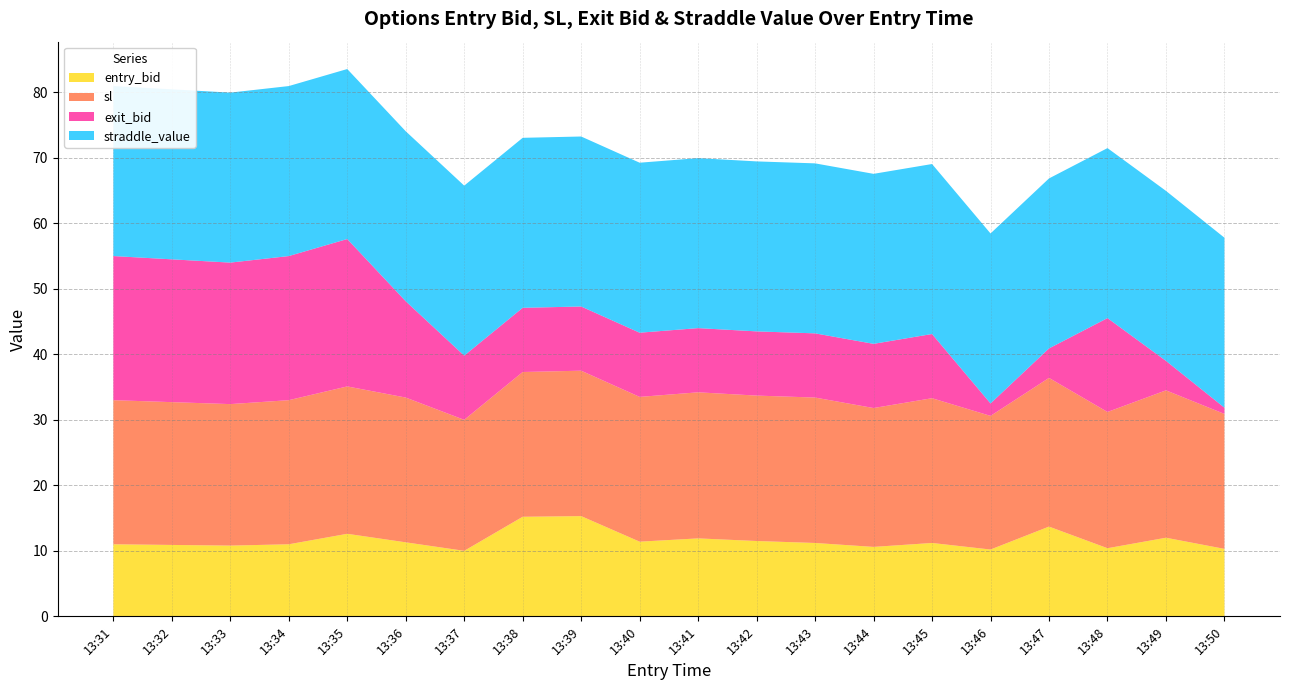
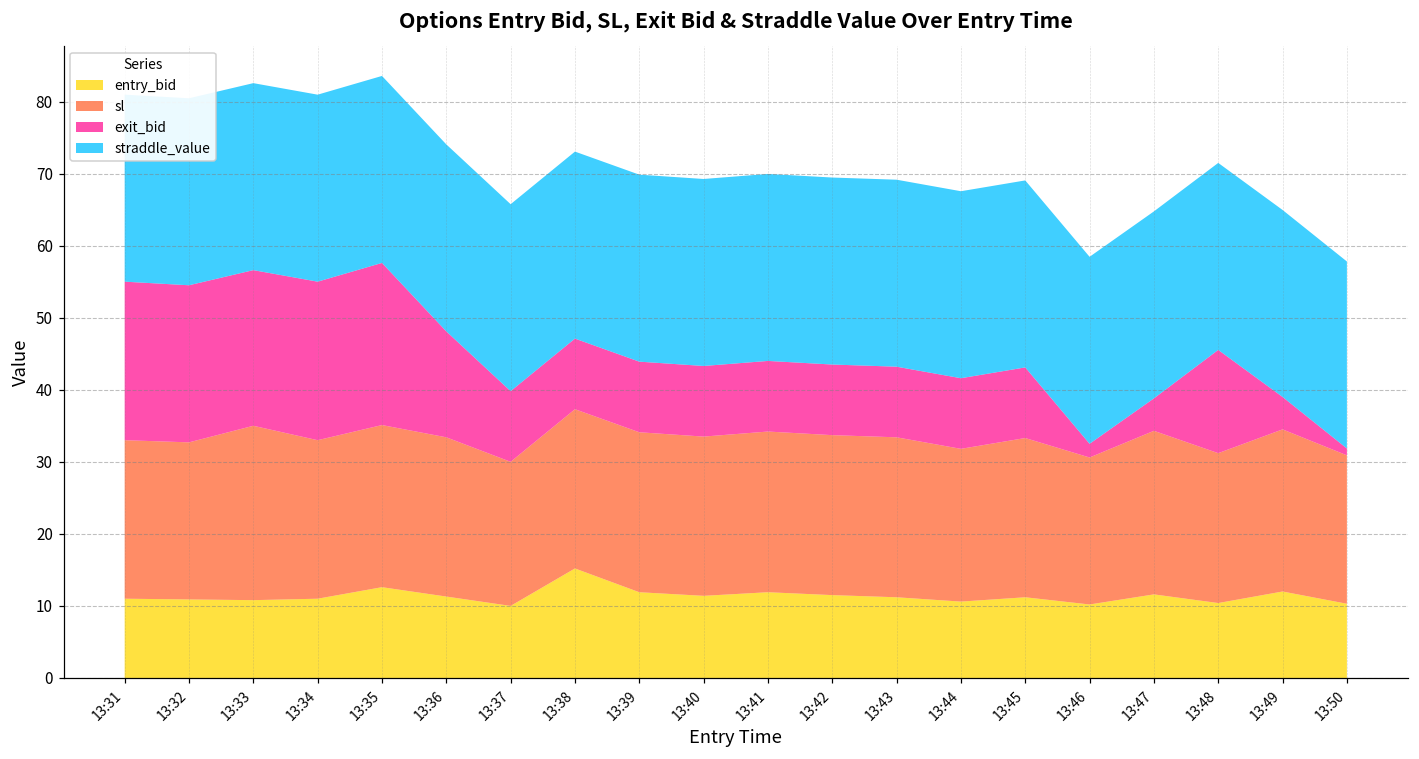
  {
    "entry_bid": {
      "13:31": 11,
      "13:32": 11,
      "13:33": 11,
      "13:34": 11,
      "13:35": 13,
      "13:36": 11,
      "13:37": 10,
      "13:38": 15,
-     "13:39": 15,
+     "13:39": 12,
      "13:40": 11,
      "13:41": 12,
      "13:42": 12,
      "13:43": 11,
      "13:44": 11,
      "13:45": 11,
      "13:46": 10,
-     "13:47": 14,
+     "13:47": 12,
      "13:48": 10,
      "13:49": 12,
      "13:50": 10
    },
    "sl": {
      "13:31": 22,
      "13:32": 22,
-     "13:33": 22,
+     "13:33": 24,
      "13:34": 22,
      "13:35": 23,
      "13:36": 22,
      "13:37": 20,
      "13:38": 22,
      "13:39": 22,
      "13:40": 22,
      "13:41": 22,
      "13:42": 22,
      "13:43": 22,
      "13:44": 21,
      "13:45": 22,
      "13:46": 20,
      "13:47": 23,
      "13:48": 21,
      "13:49": 23,
      "13:50": 21
    },
    "exit_bid": {
      "13:31": 22,
      "13:32": 22,
      "13:33": 22,
      "13:34": 22,
      "13:35": 23,
      "13:36": 15,
      "13:37": 10,
      "13:38": 10,
      "13:39": 10,
      "13:40": 10,
      "13:41": 10,
      "13:42": 10,
      "13:43": 10,
      "13:44": 10,
      "13:45": 10,
      "13:46": 2,
      "13:47": 5,
      "13:48": 14,
      "13:49": 5,
      "13:50": 1
    },
    "straddle_value": {
      "13:33": 26,
      "13:34": 26,
      "13:35": 26,
      "13:36": 26,
      "13:37": 26,
      "13:38": 26,
      "13:39": 26,
      "13:40": 26,
      "13:41": 26,
      "13:42": 26,
      "13:43": 26,
      "13:44": 26,
      "13:45": 26,
      "13:46": 26,
      "13:47": 26,
      "13:48": 26,
      "13:49": 26,
      "13:50": 26
    }
  }
